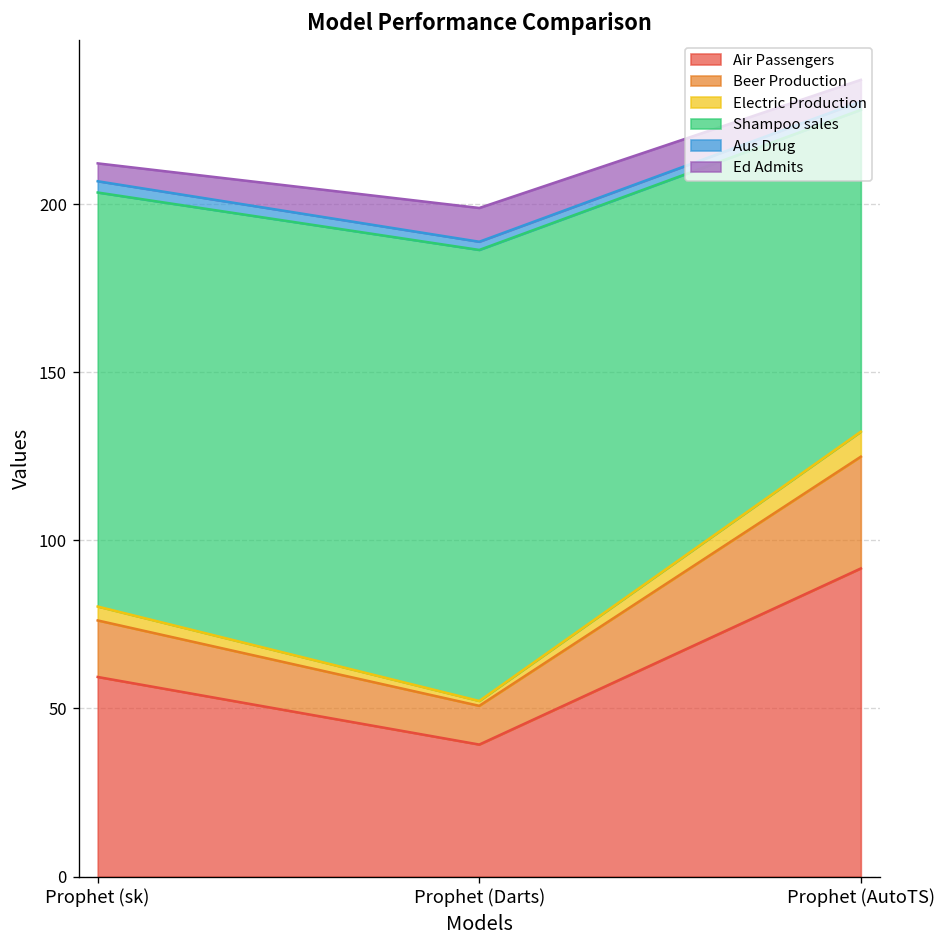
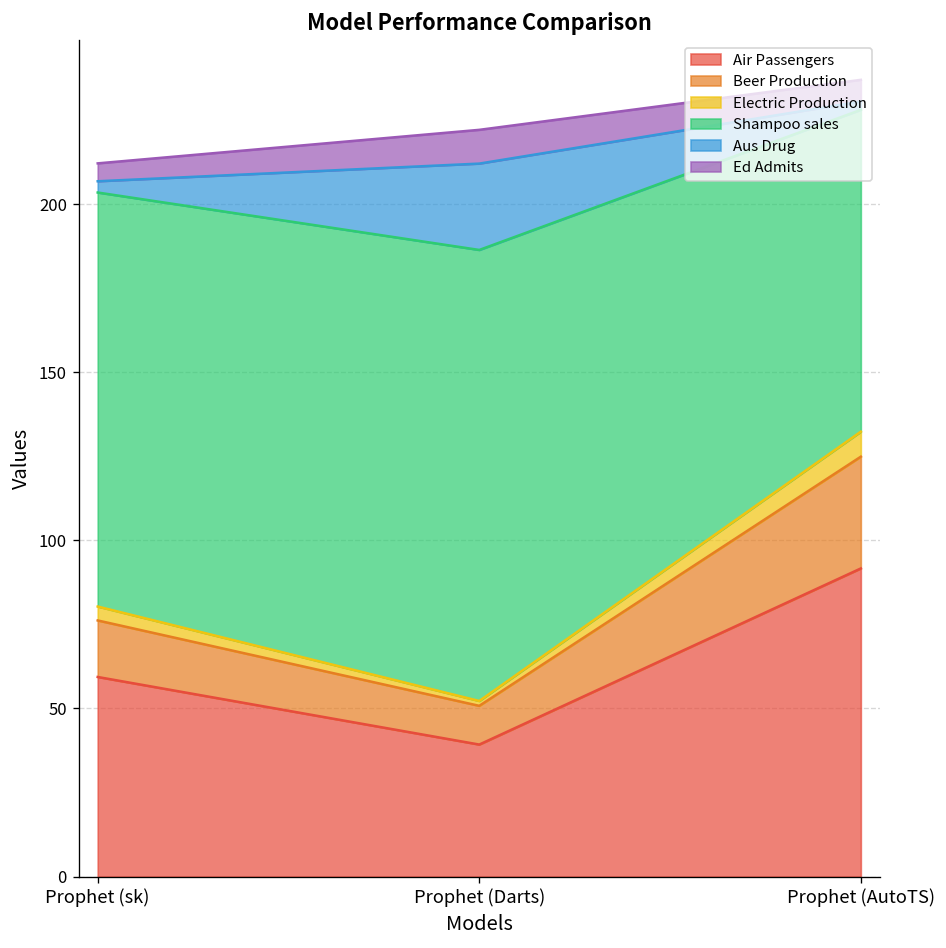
  {
    "Electric Production": {
      "Prophet (sk)": 4,
      "Prophet (Darts)": 1,
      "Prophet (AutoTS)": 7
    },
    "Shampoo sales": {
      "Prophet (sk)": 123,
      "Prophet (Darts)": 134
    },
    "Aus Drug": {
      "Prophet (sk)": 3,
-     "Prophet (Darts)": 2
+     "Prophet (Darts)": 26
    },
    "Ed Admits": {
      "Prophet (sk)": 5,
      "Prophet (Darts)": 10
    }
  }
